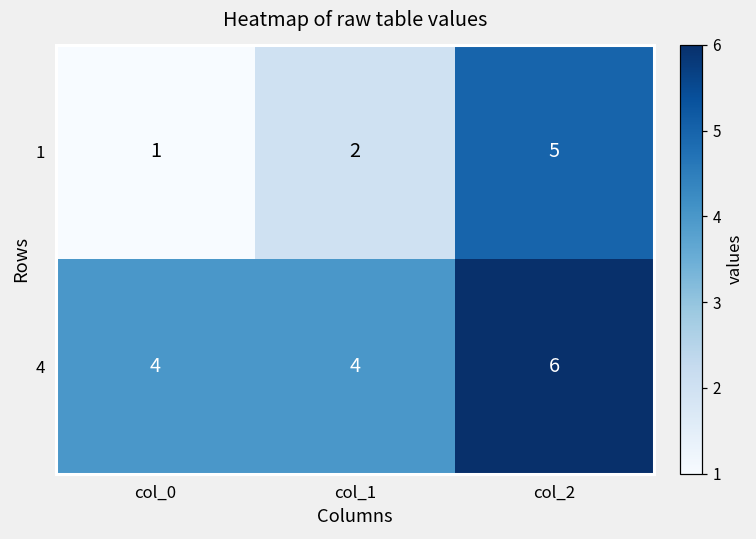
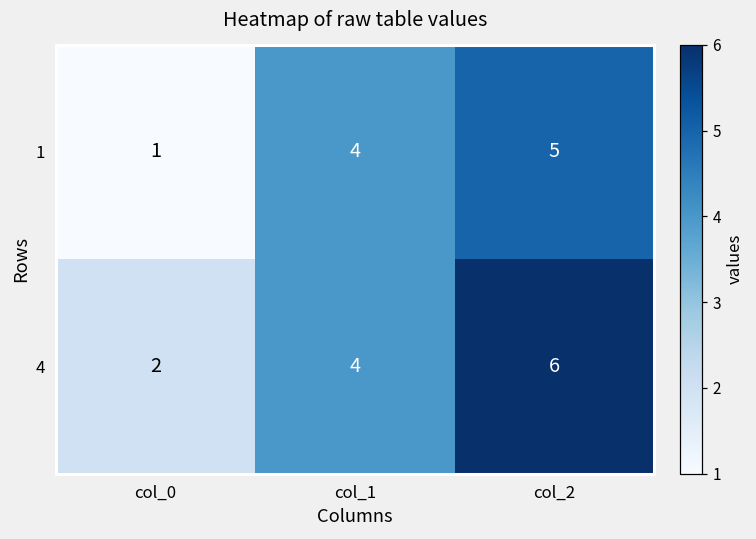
  {
    "1": {
      "col_0": 1,
-     "col_1": 2,
+     "col_1": 4,
      "col_2": 5
    },
    "4": {
-     "col_0": 4,
+     "col_0": 2,
      "col_1": 4,
      "col_2": 6
    }
  }
